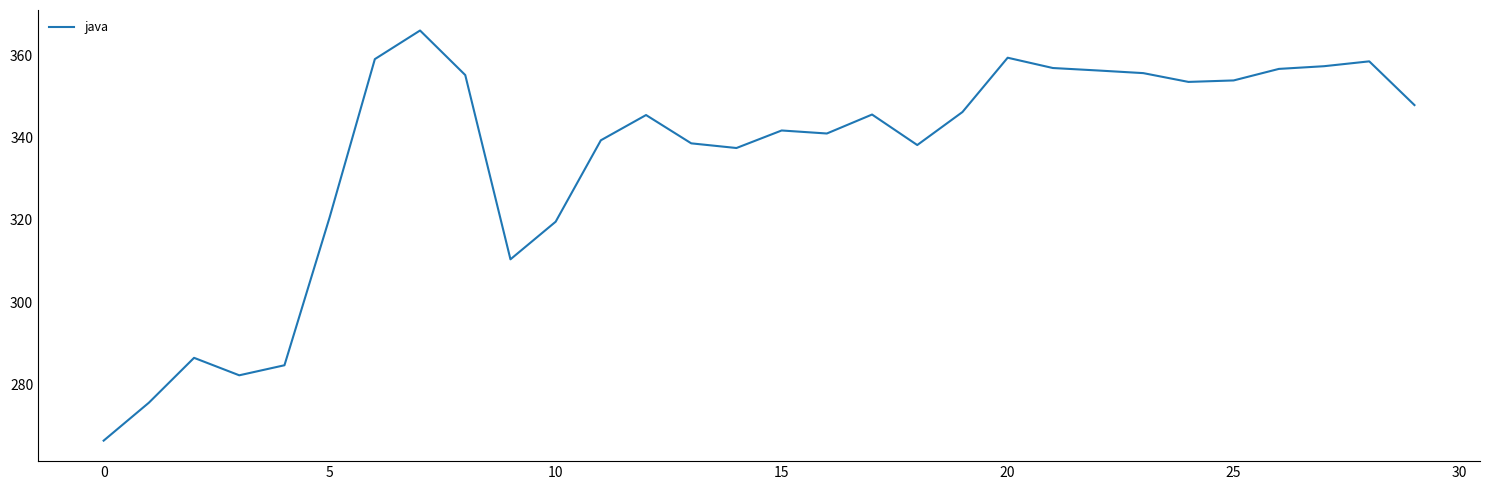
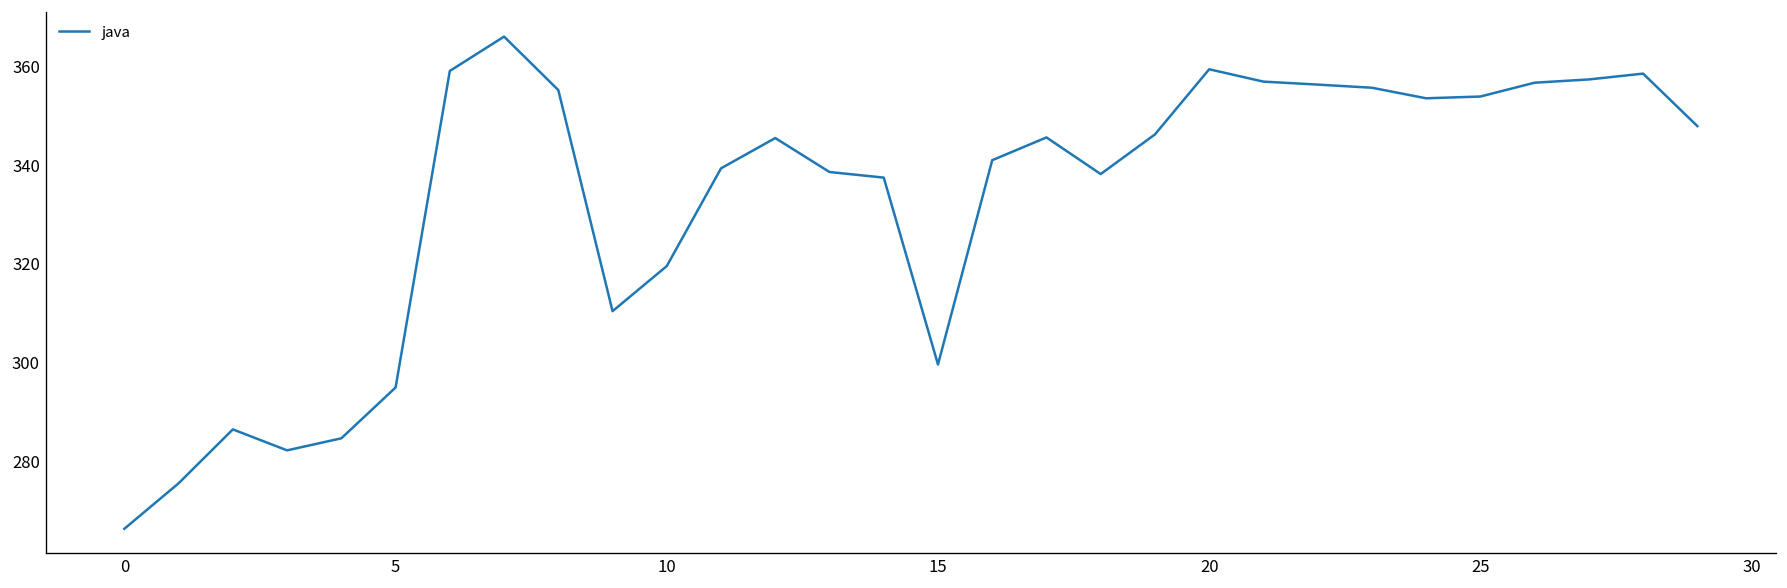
  {
    "0": 266,
-   "5": 321,
+   "5": 295,
    "10": 320,
-   "15": 342,
+   "15": 300,
    "20": 359,
    "25": 354
  }
